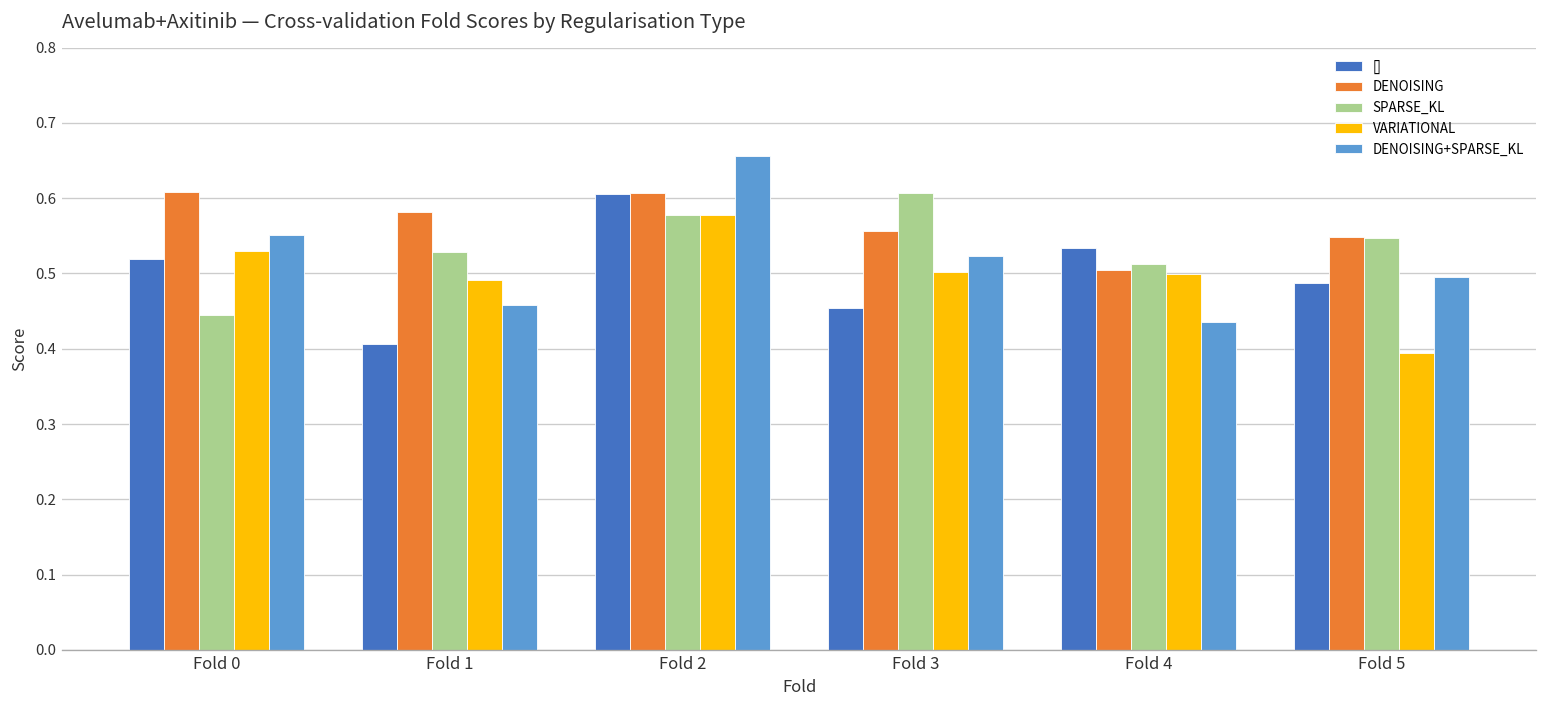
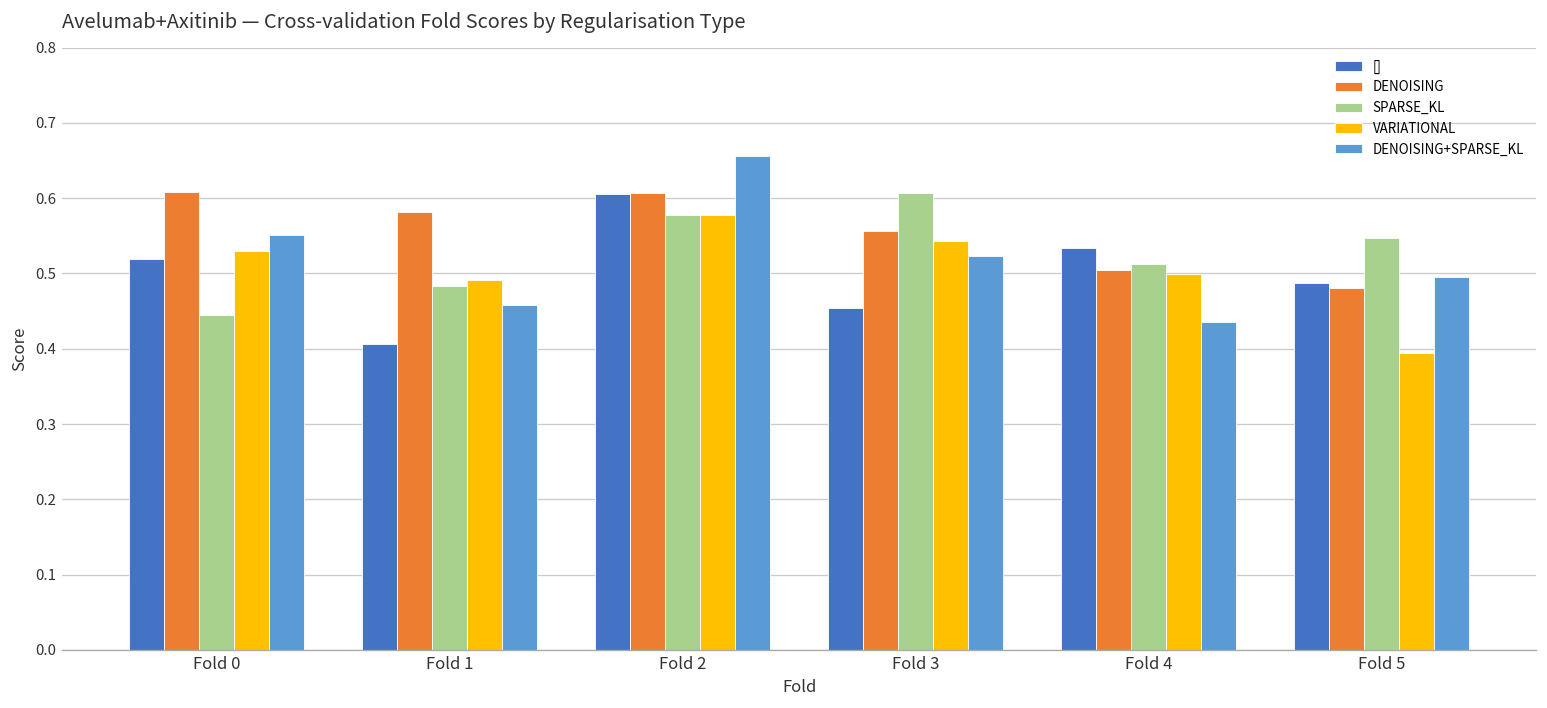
  {
    "DENOISING": {
      "Fold 0": 0.61,
      "Fold 1": 0.58,
      "Fold 2": 0.61,
      "Fold 3": 0.56,
      "Fold 4": 0.50,
-     "Fold 5": 0.55
+     "Fold 5": 0.48
    },
    "SPARSE_KL": {
      "Fold 0": 0.44,
-     "Fold 1": 0.53,
+     "Fold 1": 0.48,
      "Fold 2": 0.58,
      "Fold 3": 0.61,
      "Fold 4": 0.51,
      "Fold 5": 0.55
    },
    "VARIATIONAL": {
      "Fold 0": 0.53,
      "Fold 1": 0.49,
      "Fold 2": 0.58,
-     "Fold 3": 0.50,
+     "Fold 3": 0.54,
      "Fold 4": 0.50,
      "Fold 5": 0.39
    }
  }
